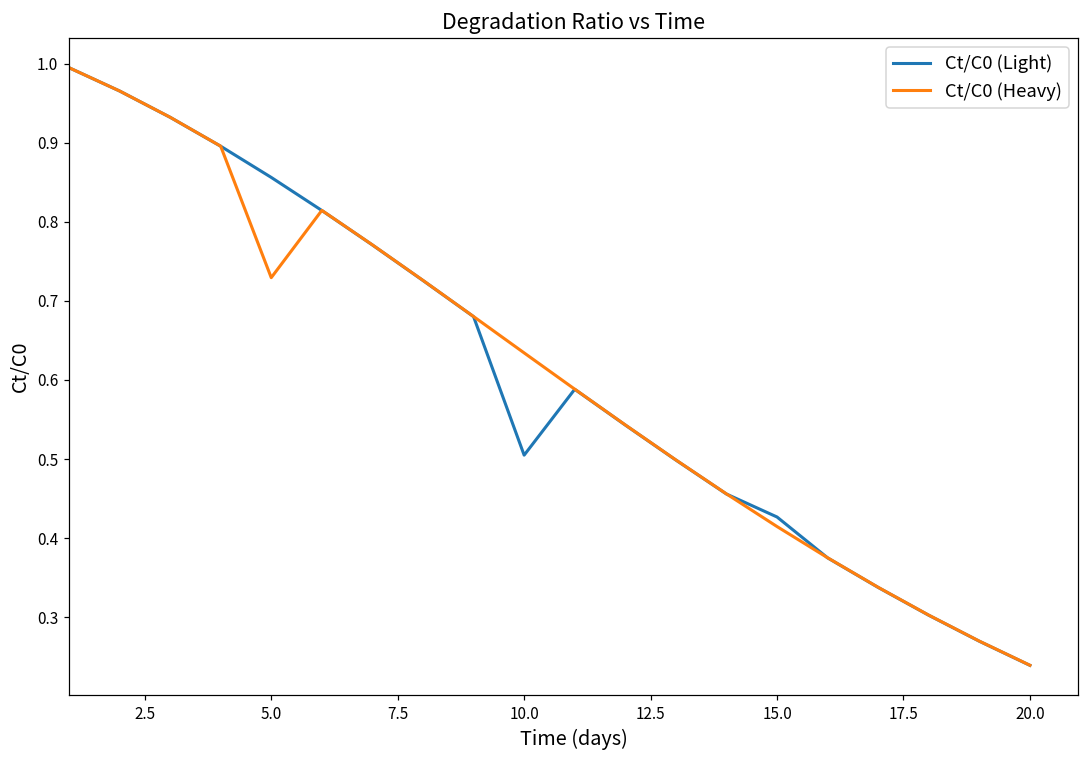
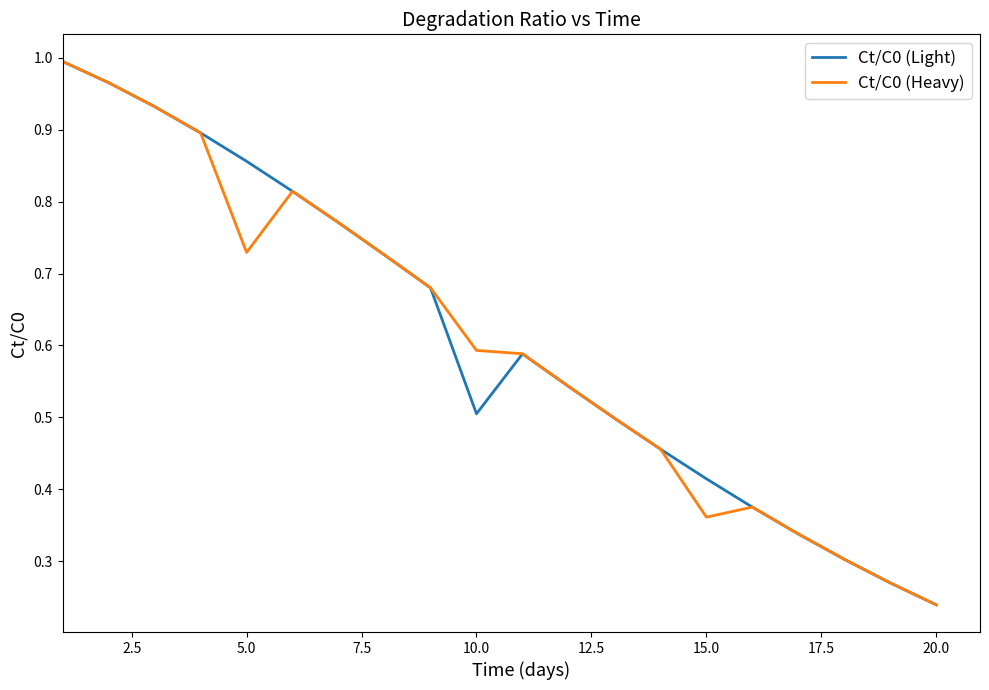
  {
    "Ct/C0 (Light)": {
      "5.0": 0.86,
      "10.0": 0.50,
-     "15.0": 0.43
+     "15.0": 0.41
    },
    "Ct/C0 (Heavy)": {
      "5.0": 0.73,
-     "10.0": 0.63,
-     "15.0": 0.41
+     "10.0": 0.59,
+     "15.0": 0.36
    }
  }
